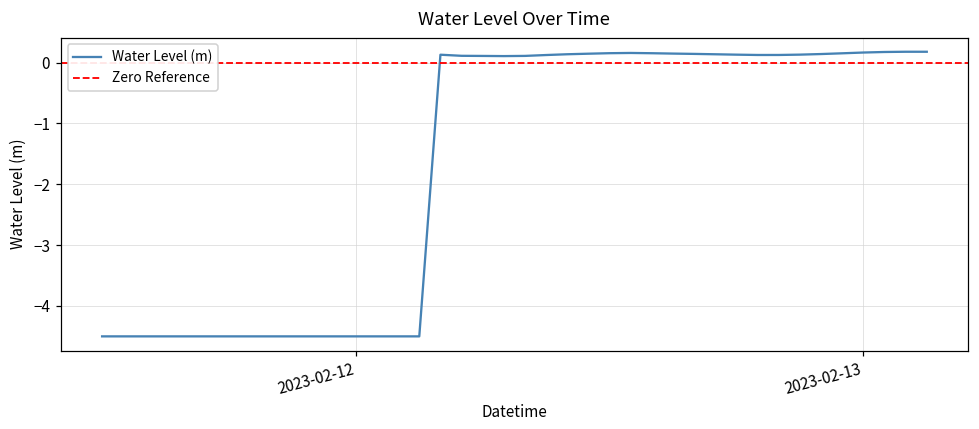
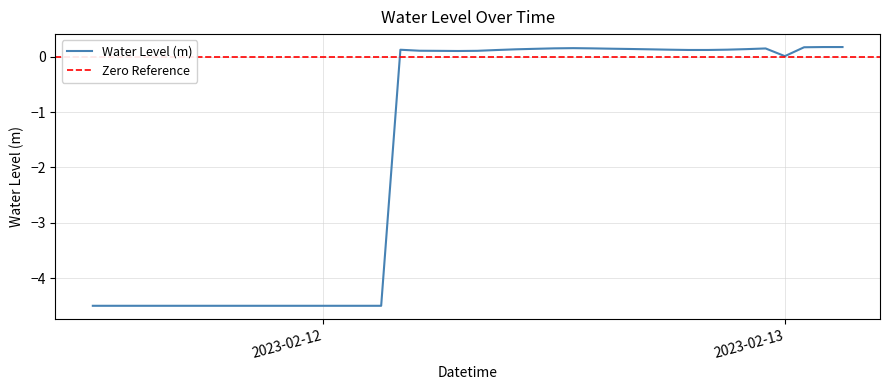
  {
    "2023-02-12": -4.5,
-   "2023-02-13": 0.2
+   "2023-02-13": 0.0
  }
